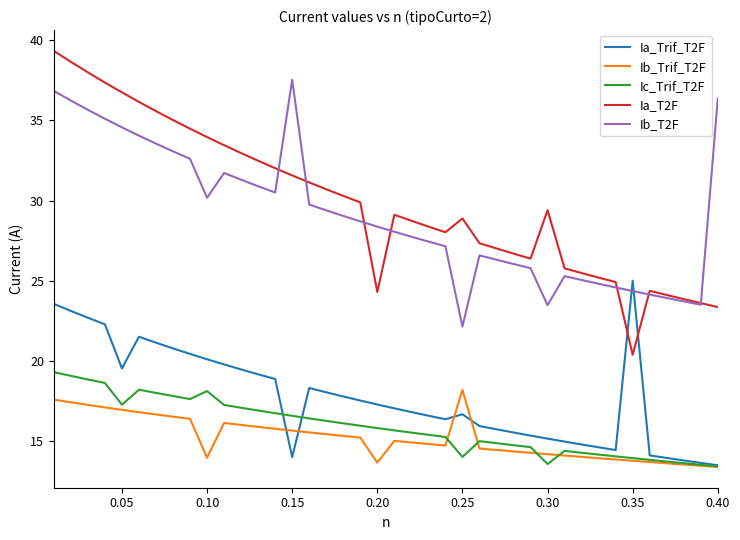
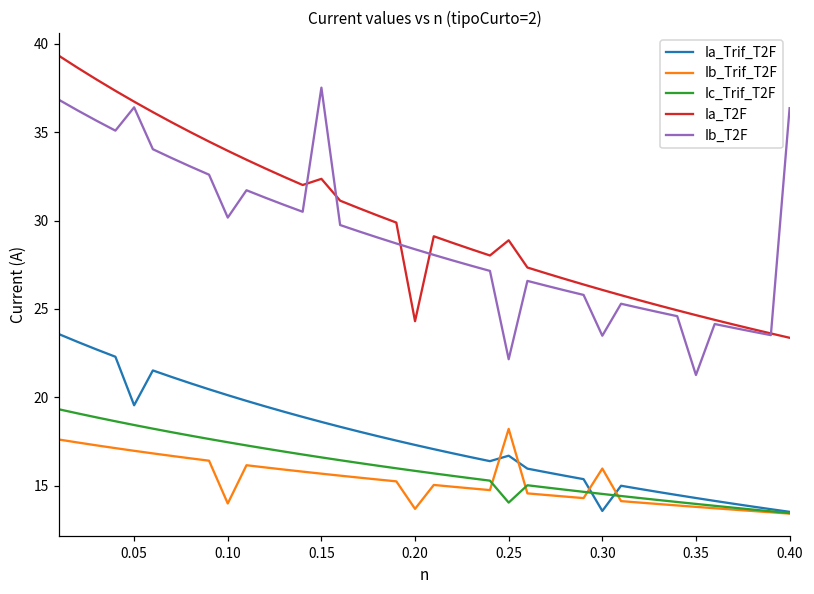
  {
    "Ia_Trif_T2F": {
      "0.05": 19.5,
      "0.10": 20.1,
-     "0.15": 14.0,
+     "0.15": 18.6,
      "0.20": 17.3,
      "0.25": 16.7,
-     "0.30": 15.2,
-     "0.35": 25.0
+     "0.30": 13.6,
+     "0.35": 14.3
    },
    "Ib_Trif_T2F": {
      "0.05": 17.0,
      "0.10": 14.0,
      "0.15": 15.7,
      "0.20": 13.7,
      "0.25": 18.2,
-     "0.30": 14.2,
+     "0.30": 16.0,
      "0.35": 13.8
    },
    "Ic_Trif_T2F": {
-     "0.05": 17.3,
-     "0.10": 18.1,
+     "0.05": 18.4,
+     "0.10": 17.5,
      "0.15": 16.6,
      "0.20": 15.8,
      "0.25": 14.0,
-     "0.30": 13.6,
+     "0.30": 14.5,
      "0.35": 14.0
    },
    "Ia_T2F": {
      "0.05": 36.7,
      "0.10": 34.0,
-     "0.15": 31.6,
+     "0.15": 32.4,
      "0.20": 24.3,
      "0.25": 28.9,
-     "0.30": 29.4,
-     "0.35": 20.4,
+     "0.30": 26.1,
+     "0.35": 24.6,
      "0.40": 23.4
    },
    "Ib_T2F": {
-     "0.05": 34.6,
+     "0.05": 36.4,
      "0.10": 30.2,
      "0.15": 37.5,
      "0.20": 28.4,
      "0.25": 22.2,
      "0.30": 23.5,
-     "0.35": 24.4,
+     "0.35": 21.3,
      "0.40": 36.4
    }
  }
